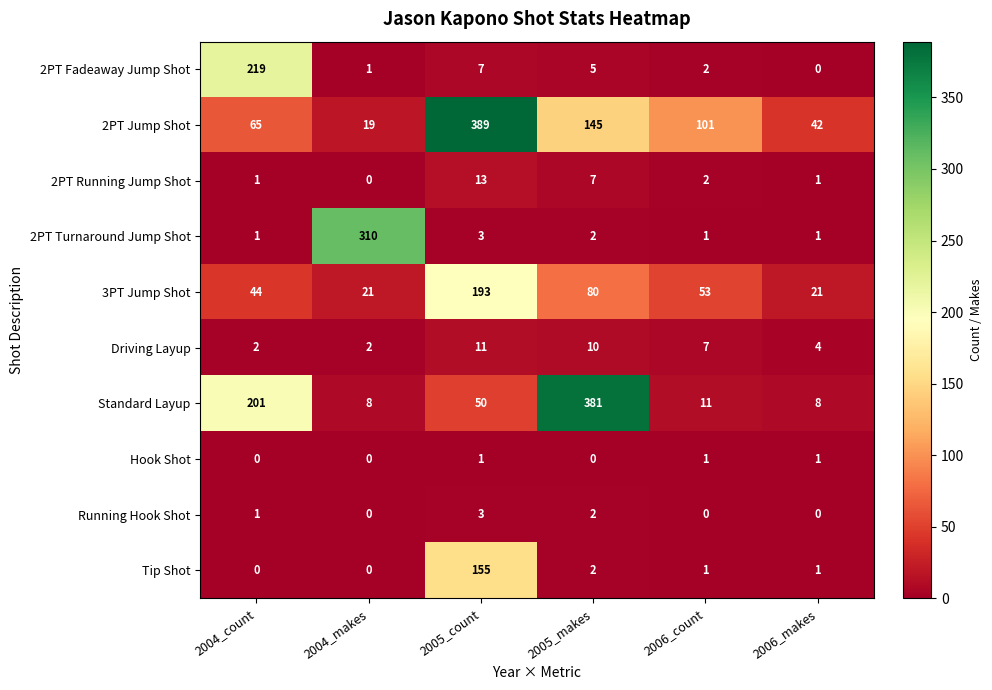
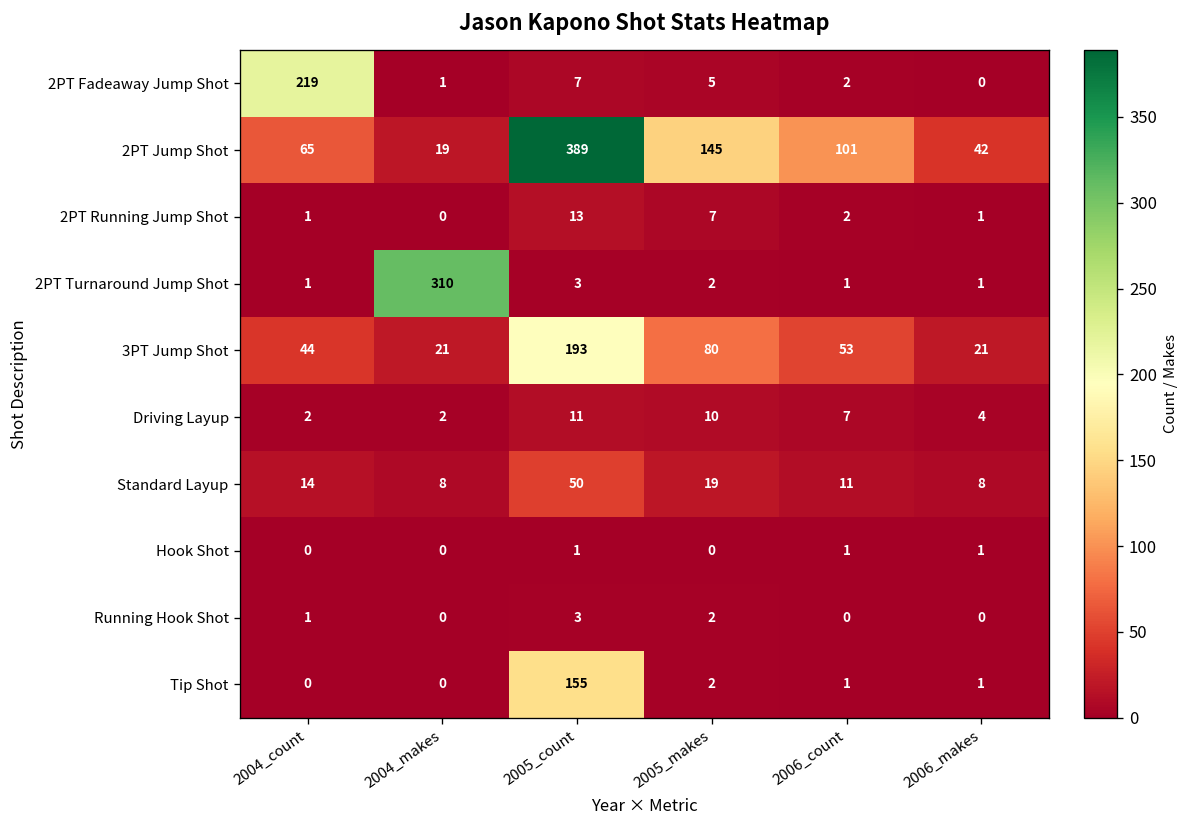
  {
    "2PT Fadeaway Jump Shot": {
      "2004_count": 219,
      "2004_makes": 1,
      "2005_count": 7,
      "2005_makes": 5,
      "2006_count": 2,
      "2006_makes": 0
    },
    "2PT Jump Shot": {
      "2004_count": 65,
      "2004_makes": 19,
      "2005_count": 389,
      "2005_makes": 145,
      "2006_count": 101,
      "2006_makes": 42
    },
    "2PT Running Jump Shot": {
      "2004_count": 1,
      "2004_makes": 0,
      "2005_count": 13,
      "2005_makes": 7,
      "2006_count": 2,
      "2006_makes": 1
    },
    "2PT Turnaround Jump Shot": {
      "2004_count": 1,
      "2004_makes": 310,
      "2005_count": 3,
      "2005_makes": 2,
      "2006_count": 1,
      "2006_makes": 1
    },
    "3PT Jump Shot": {
      "2004_count": 44,
      "2004_makes": 21,
      "2005_count": 193,
      "2005_makes": 80,
      "2006_count": 53,
      "2006_makes": 21
    },
    "Driving Layup": {
      "2004_count": 2,
      "2004_makes": 2,
      "2005_count": 11,
      "2005_makes": 10,
      "2006_count": 7,
      "2006_makes": 4
    },
    "Standard Layup": {
-     "2004_count": 201,
+     "2004_count": 14,
      "2004_makes": 8,
      "2005_count": 50,
-     "2005_makes": 381,
+     "2005_makes": 19,
      "2006_count": 11,
      "2006_makes": 8
    },
    "Hook Shot": {
      "2004_count": 0,
      "2004_makes": 0,
      "2005_count": 1,
      "2005_makes": 0,
      "2006_count": 1,
      "2006_makes": 1
    },
    "Running Hook Shot": {
      "2004_count": 1,
      "2004_makes": 0,
      "2005_count": 3,
      "2005_makes": 2,
      "2006_count": 0,
      "2006_makes": 0
    },
    "Tip Shot": {
      "2004_count": 0,
      "2004_makes": 0,
      "2005_count": 155,
      "2005_makes": 2,
      "2006_count": 1,
      "2006_makes": 1
    }
  }
